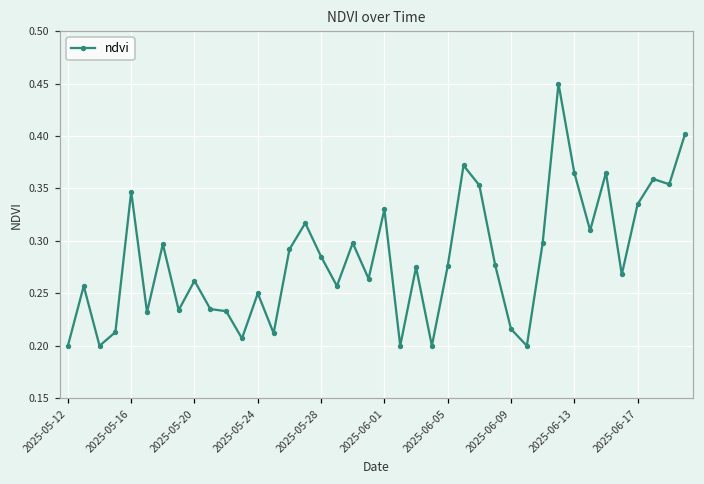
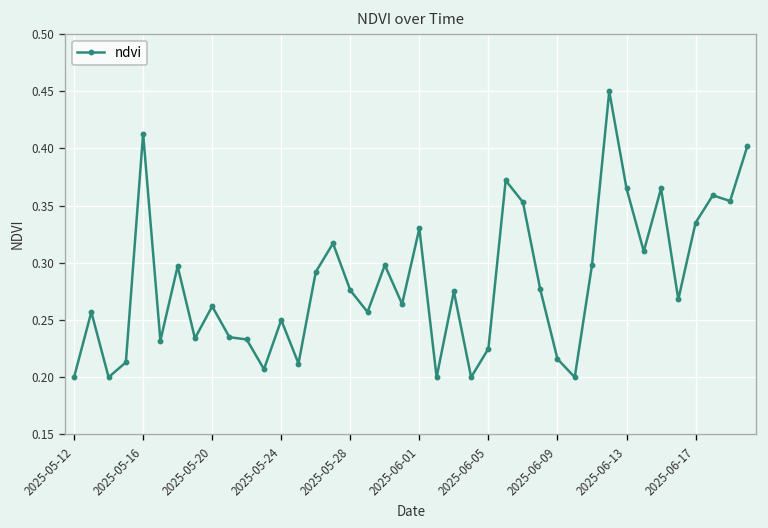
  {
    "2025-05-12": 0.20,
-   "2025-05-16": 0.35,
+   "2025-05-16": 0.41,
    "2025-05-20": 0.26,
    "2025-05-24": 0.25,
-   "2025-05-28": 0.29,
+   "2025-05-28": 0.28,
    "2025-06-01": 0.33,
-   "2025-06-05": 0.28,
+   "2025-06-05": 0.23,
    "2025-06-09": 0.22,
    "2025-06-13": 0.37,
    "2025-06-17": 0.34
  }
